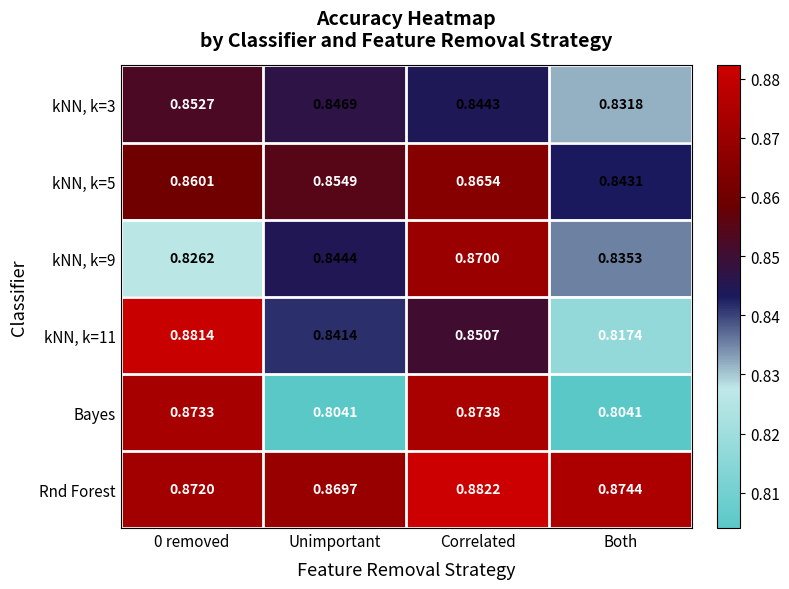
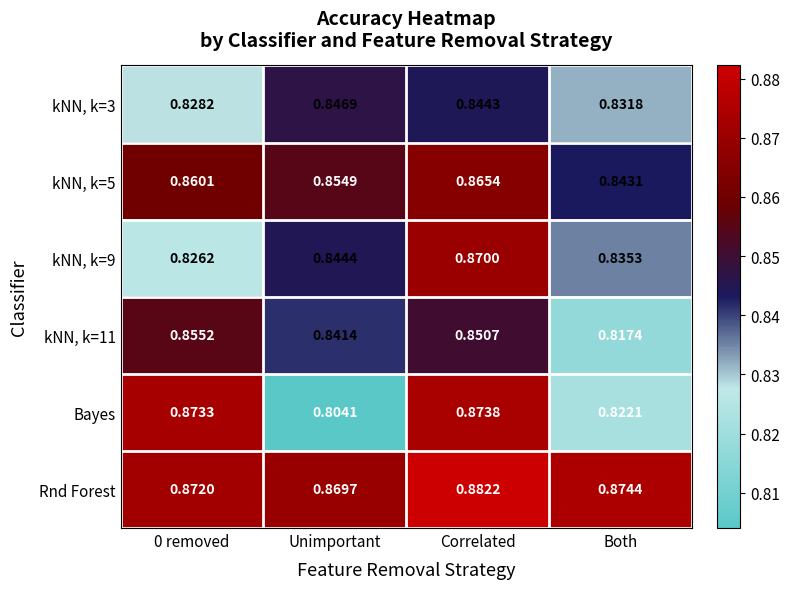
  {
    "kNN, k=3": {
-     "0 removed": 0.8527,
+     "0 removed": 0.8282,
      "Unimportant": 0.8469,
      "Correlated": 0.8443,
      "Both": 0.8318
    },
    "kNN, k=5": {
      "0 removed": 0.8601,
      "Unimportant": 0.8549,
      "Correlated": 0.8654,
      "Both": 0.8431
    },
    "kNN, k=9": {
      "0 removed": 0.8262,
      "Unimportant": 0.8444,
      "Correlated": 0.8700,
      "Both": 0.8353
    },
    "kNN, k=11": {
-     "0 removed": 0.8814,
+     "0 removed": 0.8552,
      "Unimportant": 0.8414,
      "Correlated": 0.8507,
      "Both": 0.8174
    },
    "Bayes": {
      "0 removed": 0.8733,
      "Unimportant": 0.8041,
      "Correlated": 0.8738,
-     "Both": 0.8041
+     "Both": 0.8221
    },
    "Rnd Forest": {
      "0 removed": 0.8720,
      "Unimportant": 0.8697,
      "Correlated": 0.8822,
      "Both": 0.8744
    }
  }
